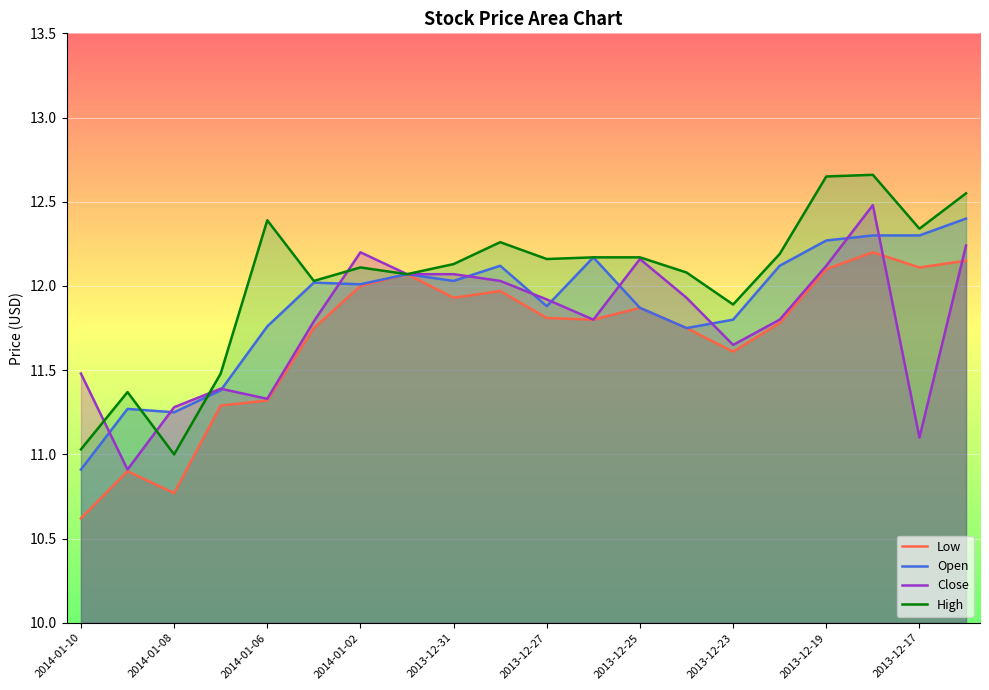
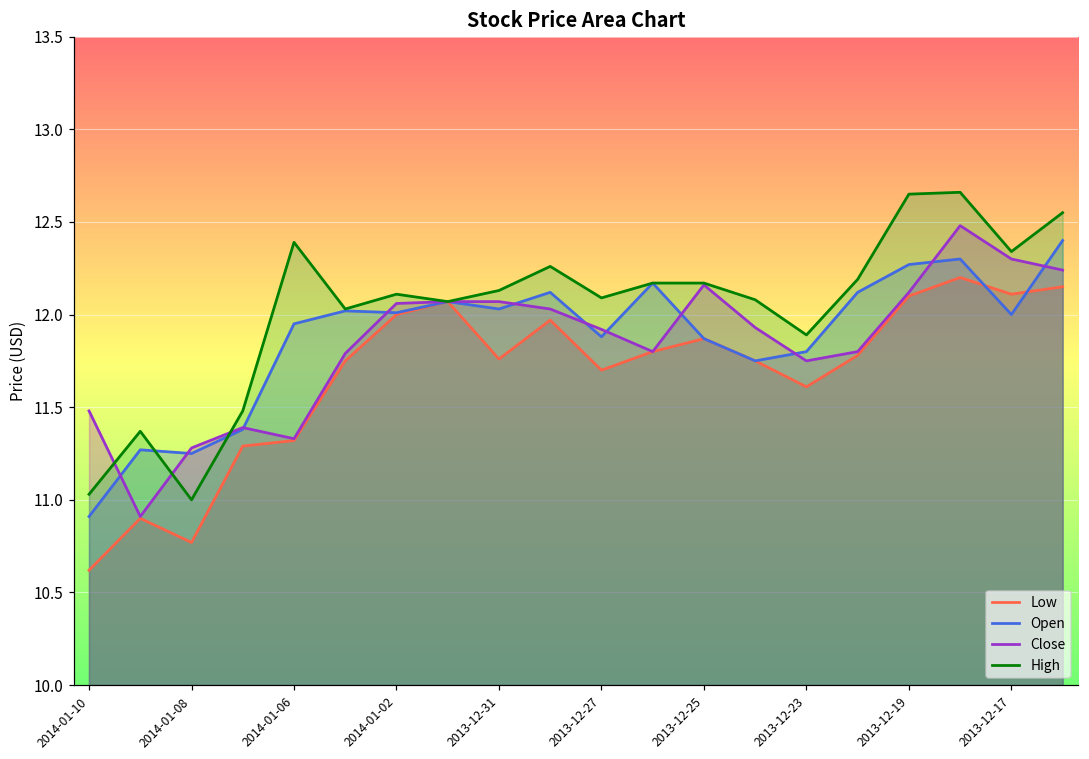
  {
    "Low": {
      "2014-01-10": 10.62,
      "2014-01-08": 10.77,
-     "2013-12-31": 11.93,
-     "2013-12-27": 11.81,
+     "2013-12-31": 11.76,
+     "2013-12-27": 11.70,
      "2013-12-23": 11.61,
      "2013-12-19": 12.10,
      "2013-12-17": 12.11
    },
    "Open": {
      "2014-01-10": 10.91,
      "2014-01-08": 11.25,
-     "2014-01-06": 11.76,
+     "2014-01-06": 11.95,
      "2013-12-31": 12.03,
      "2013-12-27": 11.88,
      "2013-12-23": 11.80,
      "2013-12-19": 12.27,
-     "2013-12-17": 12.3
+     "2013-12-17": 12.0
    },
    "Close": {
      "2014-01-10": 11.48,
      "2014-01-08": 11.28,
-     "2014-01-02": 12.20,
+     "2014-01-02": 12.06,
      "2013-12-31": 12.07,
      "2013-12-27": 11.92,
-     "2013-12-23": 11.65,
+     "2013-12-23": 11.75,
      "2013-12-19": 12.12,
-     "2013-12-17": 11.1
+     "2013-12-17": 12.3
    },
    "High": {
      "2014-01-10": 11.03,
      "2014-01-08": 11.00,
      "2014-01-06": 12.39,
      "2014-01-02": 12.11,
      "2013-12-31": 12.13,
-     "2013-12-27": 12.16,
+     "2013-12-27": 12.09,
      "2013-12-23": 11.89,
      "2013-12-19": 12.65,
      "2013-12-17": 12.34
    }
  }
